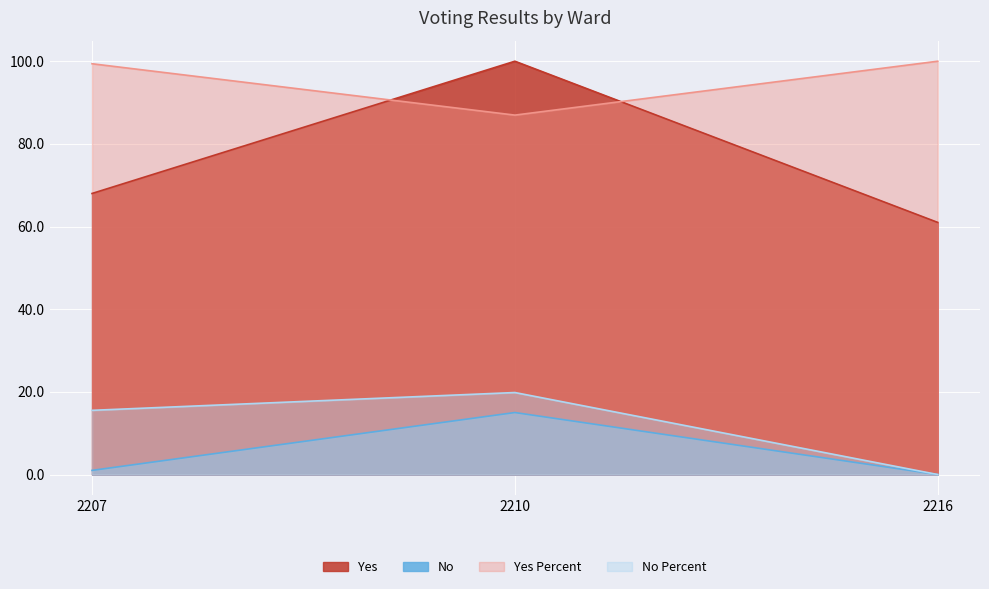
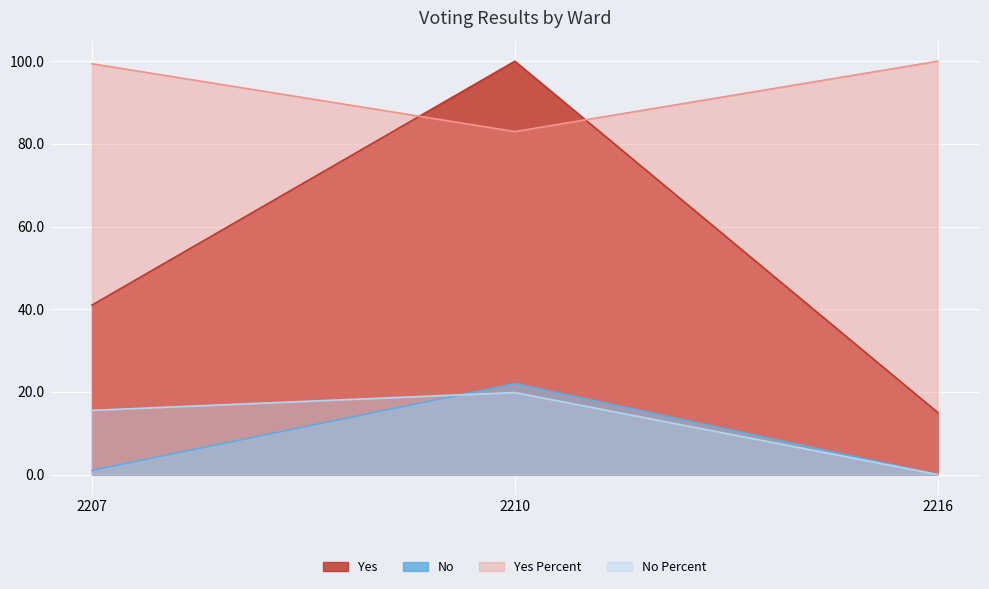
  {
    "Yes": {
-     "2207": 68,
+     "2207": 41,
      "2210": 100,
-     "2216": 61
+     "2216": 15
    },
    "No": {
      "2207": 1,
-     "2210": 15
+     "2210": 22
    },
    "Yes Percent": {
      "2207": 99,
-     "2210": 87,
+     "2210": 83,
      "2216": 100
    },
    "No Percent": {
      "2207": 16,
      "2210": 20
    }
  }
